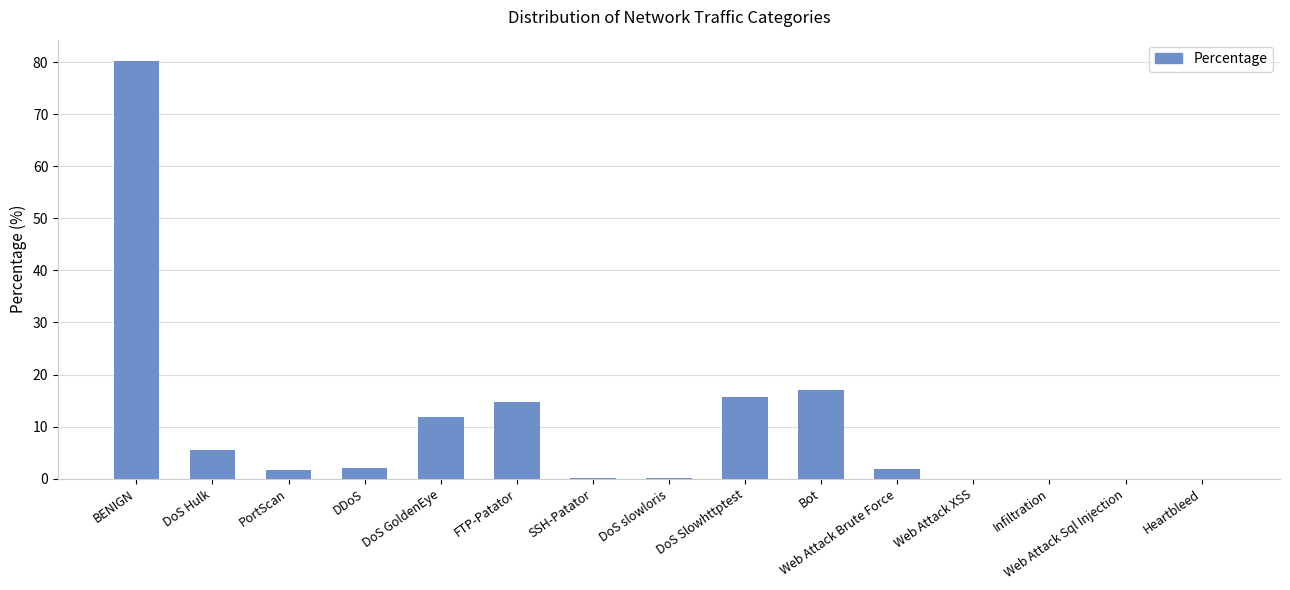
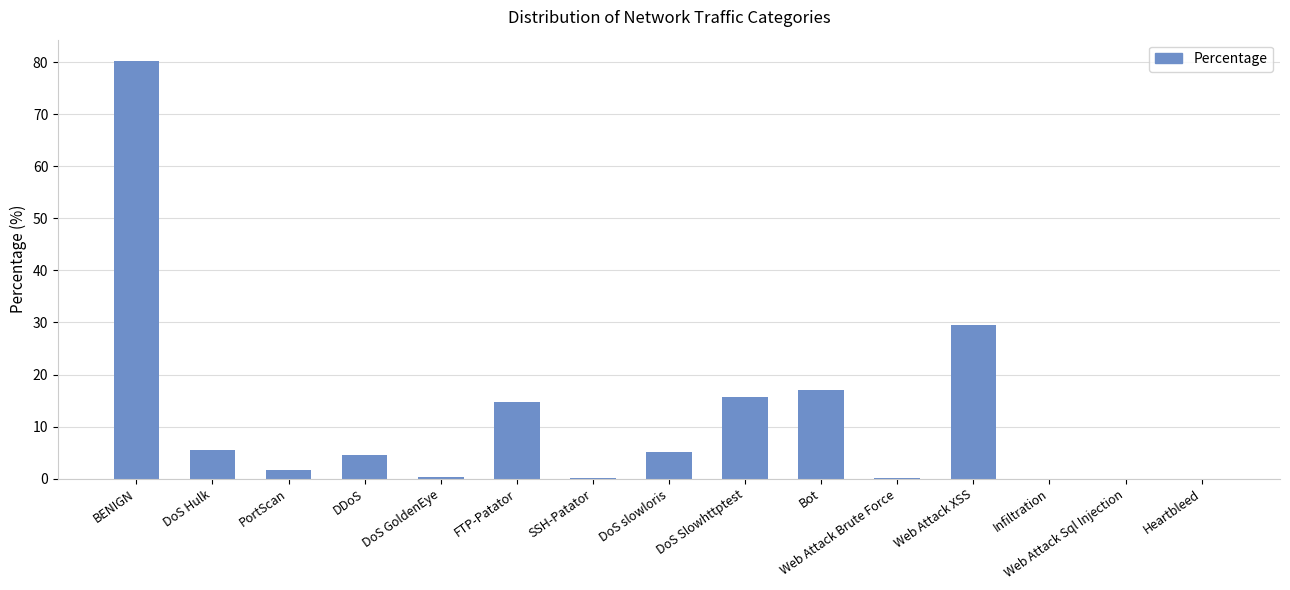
  {
    "BENIGN": 80,
    "DoS Hulk": 6,
    "PortScan": 2,
-   "DDoS": 2,
-   "DoS GoldenEye": 12,
+   "DDoS": 5,
+   "DoS GoldenEye": 0,
    "FTP-Patator": 15,
-   "DoS slowloris": 0,
+   "DoS slowloris": 5,
    "DoS Slowhttptest": 16,
    "Bot": 17,
-   "Web Attack Brute Force": 2,
-   "Web Attack XSS": 0
+   "Web Attack Brute Force": 0,
+   "Web Attack XSS": 29
  }
